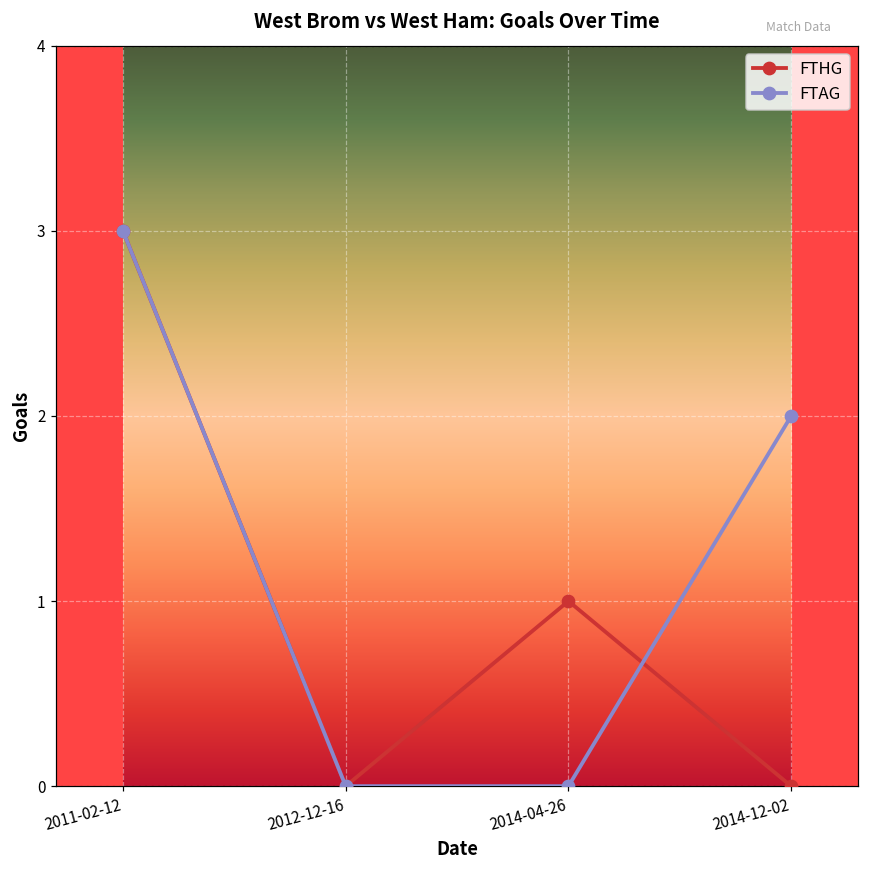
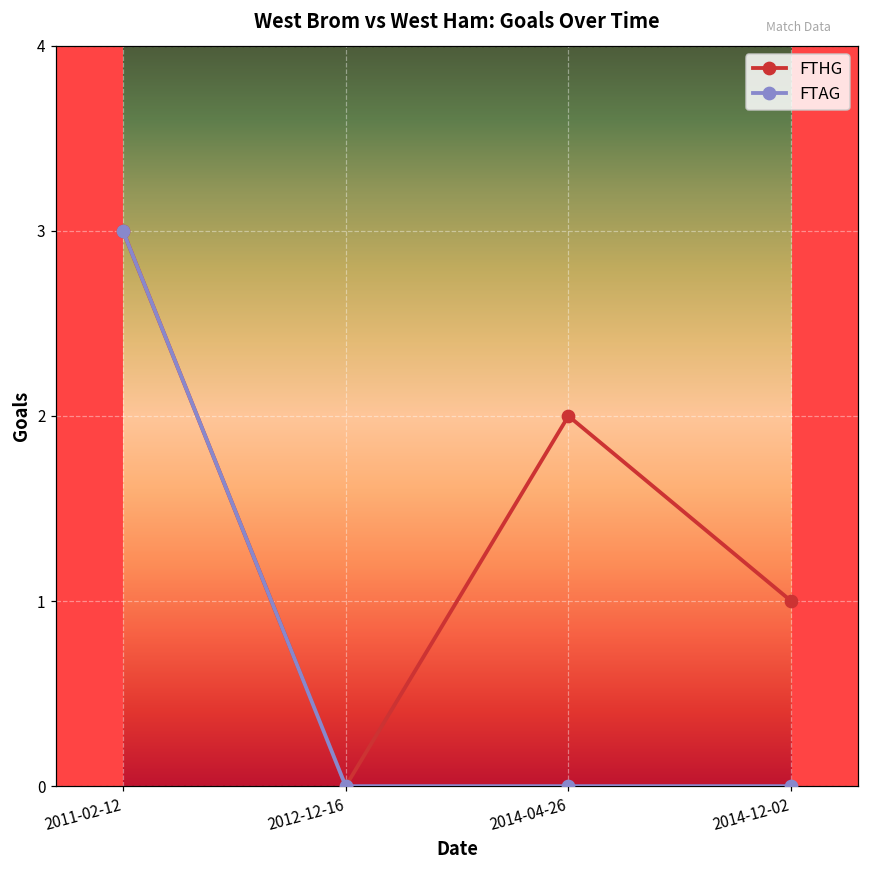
  {
    "FTHG": {
-     "2014-04-26": 1,
-     "2014-12-02": 0
+     "2014-04-26": 2,
+     "2014-12-02": 1
    },
    "FTAG": {
      "2014-04-26": 0,
-     "2014-12-02": 2
+     "2014-12-02": 0
    }
  }
